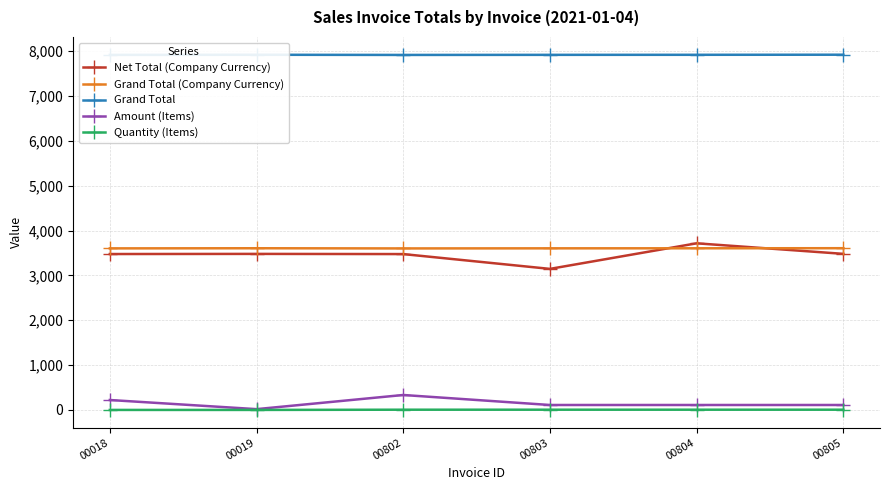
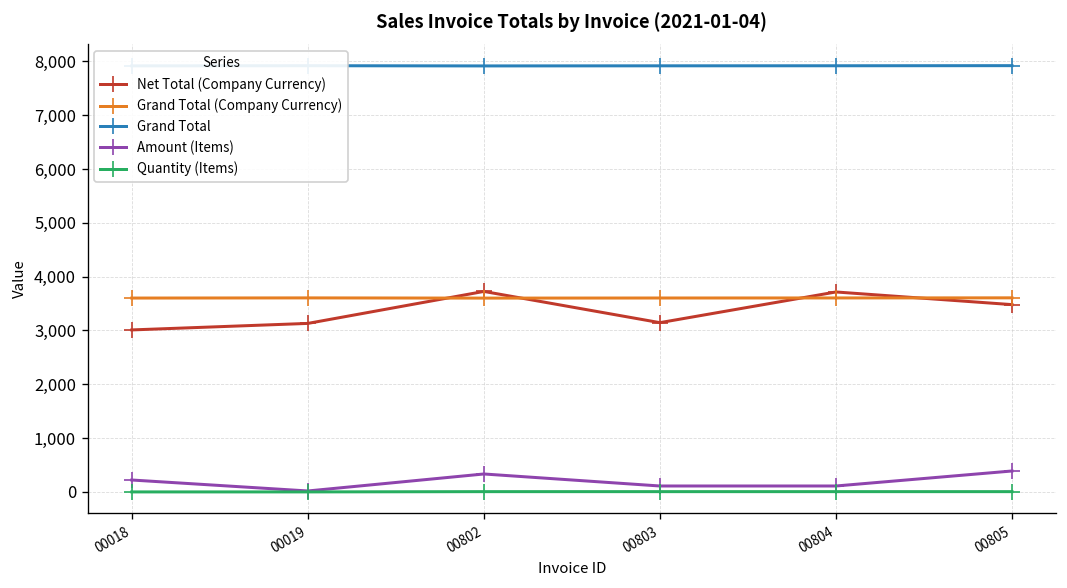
  {
    "Net Total (Company Currency)": {
-     "00018": "3,500",
-     "00019": "3,500",
-     "00802": "3,500",
+     "00018": "3,000",
+     "00019": "3,100",
+     "00802": "3,700",
      "00803": "3,100",
      "00804": "3,700",
      "00805": "3,500"
    },
    "Grand Total (Company Currency)": {
      "00018": "3,600",
      "00019": "3,600",
      "00802": "3,600",
      "00803": "3,600",
      "00804": "3,600",
      "00805": "3,600"
    },
    "Grand Total": {
      "00802": "7,900",
      "00803": "7,900",
      "00804": "7,900",
      "00805": "7,900"
    },
    "Amount (Items)": {
      "00018": "200",
      "00802": "300",
      "00803": "100",
      "00804": "100",
-     "00805": "100"
+     "00805": "400"
    },
    "Quantity (Items)": {
      "00018": "0",
      "00802": "0",
      "00803": "0",
      "00804": "0",
      "00805": "0"
    }
  }
